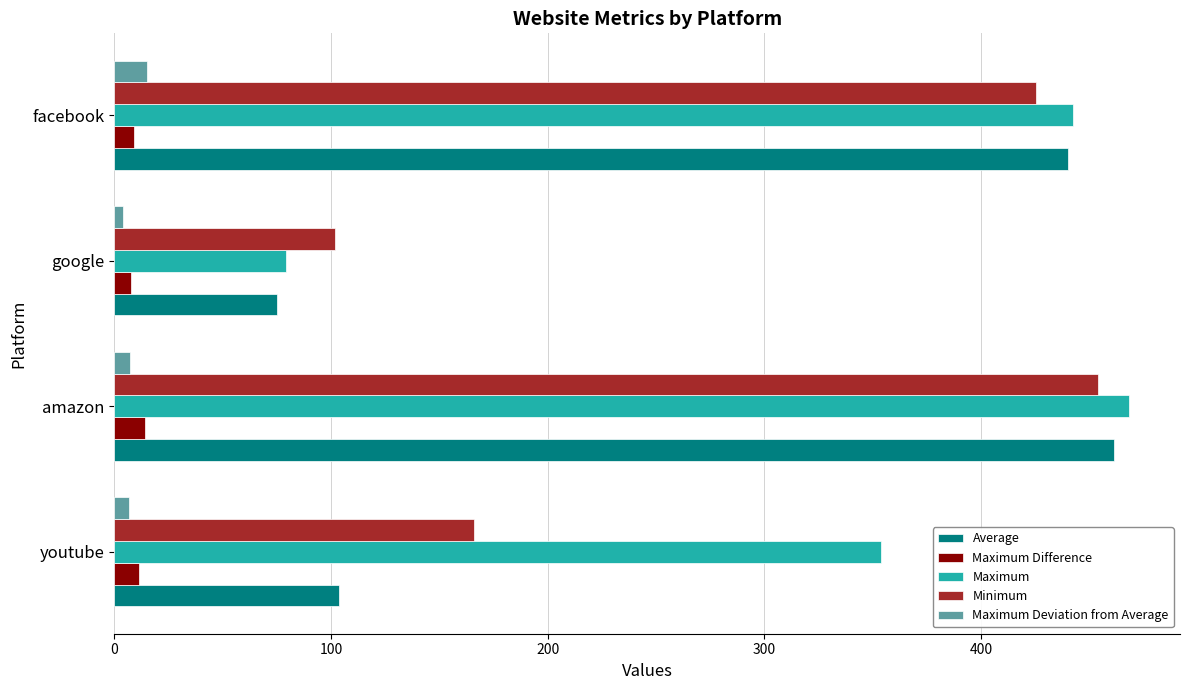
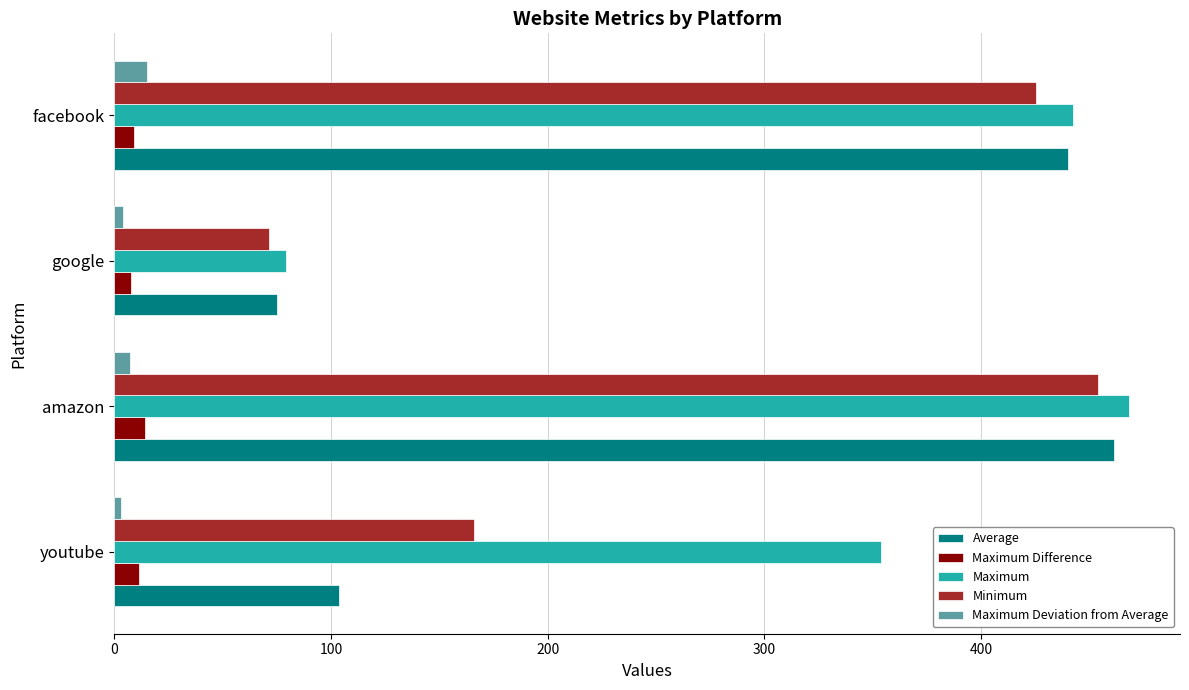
  {
    "Average": {
      "facebook": 440,
      "google": 75,
      "amazon": 461,
      "youtube": 104
    },
    "Maximum Difference": {
      "facebook": 9,
      "google": 8,
      "amazon": 14,
      "youtube": 11
    },
    "Maximum": {
      "facebook": 442,
      "google": 79,
      "amazon": 469,
      "youtube": 354
    },
    "Minimum": {
      "facebook": 425,
-     "google": 102,
+     "google": 71,
      "amazon": 454,
      "youtube": 166
    },
    "Maximum Deviation from Average": {
      "facebook": 15,
      "google": 4,
      "amazon": 7,
-     "youtube": 7
+     "youtube": 3
    }
  }
